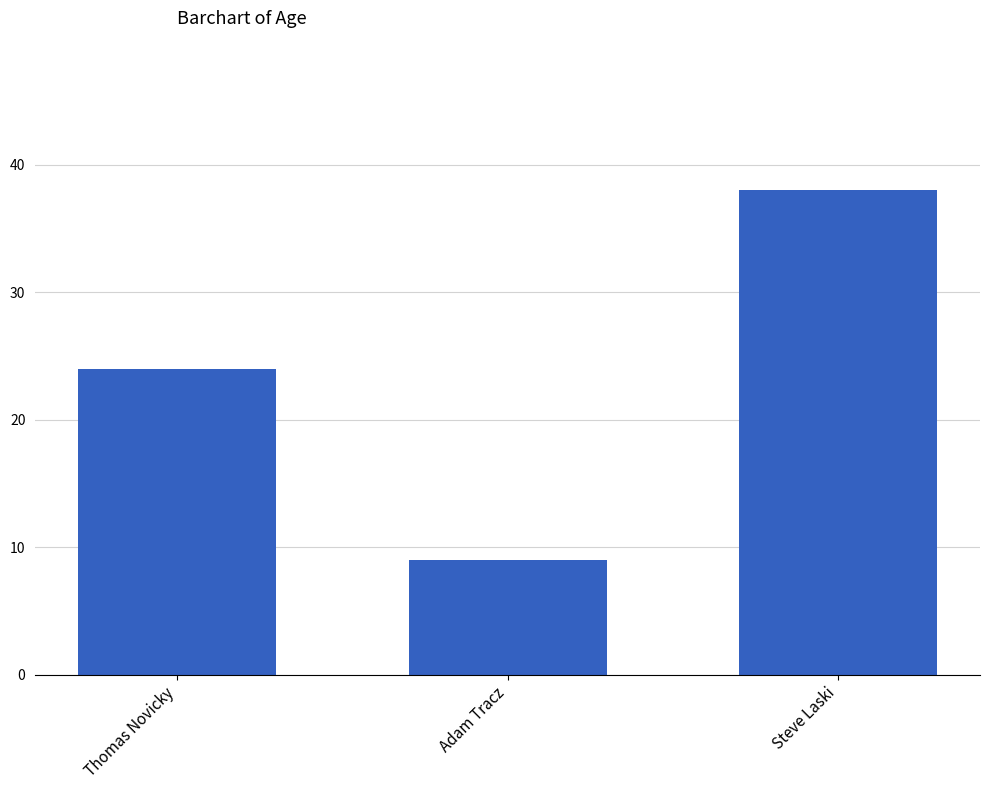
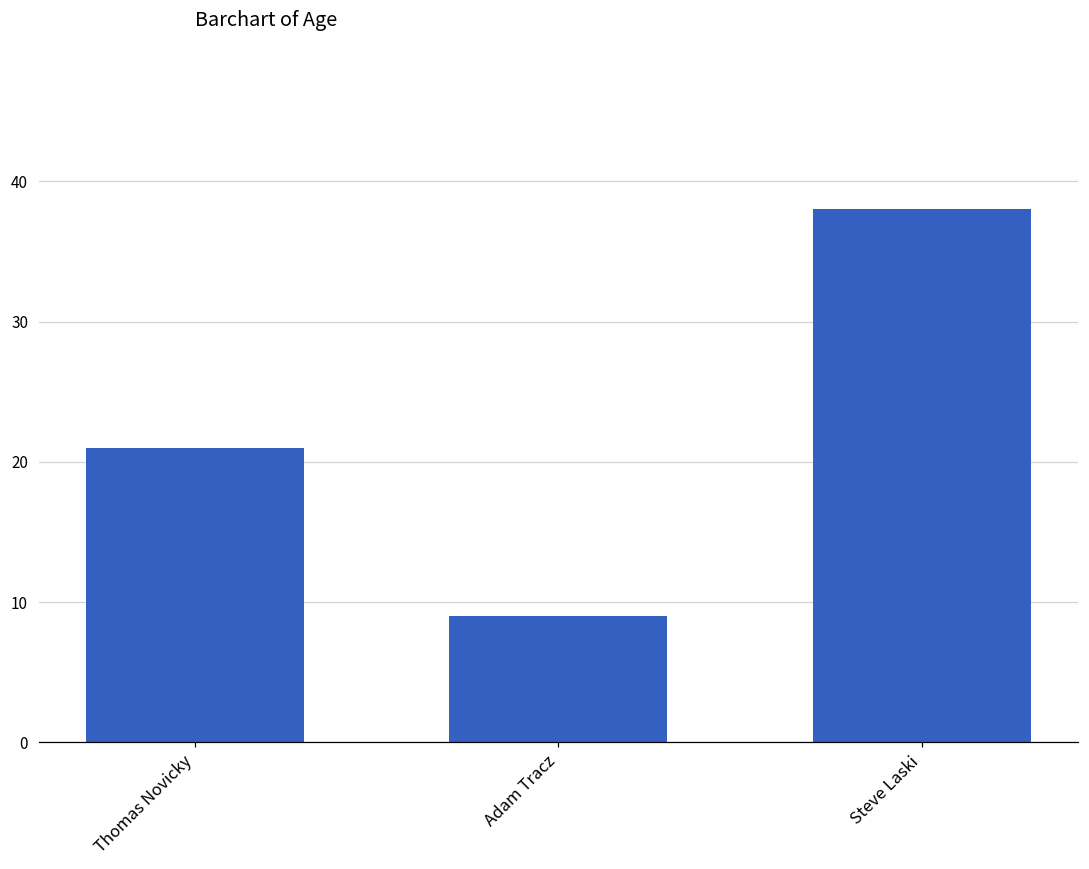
  {
-   "Thomas Novicky": 24,
+   "Thomas Novicky": 21,
    "Adam Tracz": 9,
    "Steve Laski": 38
  }
